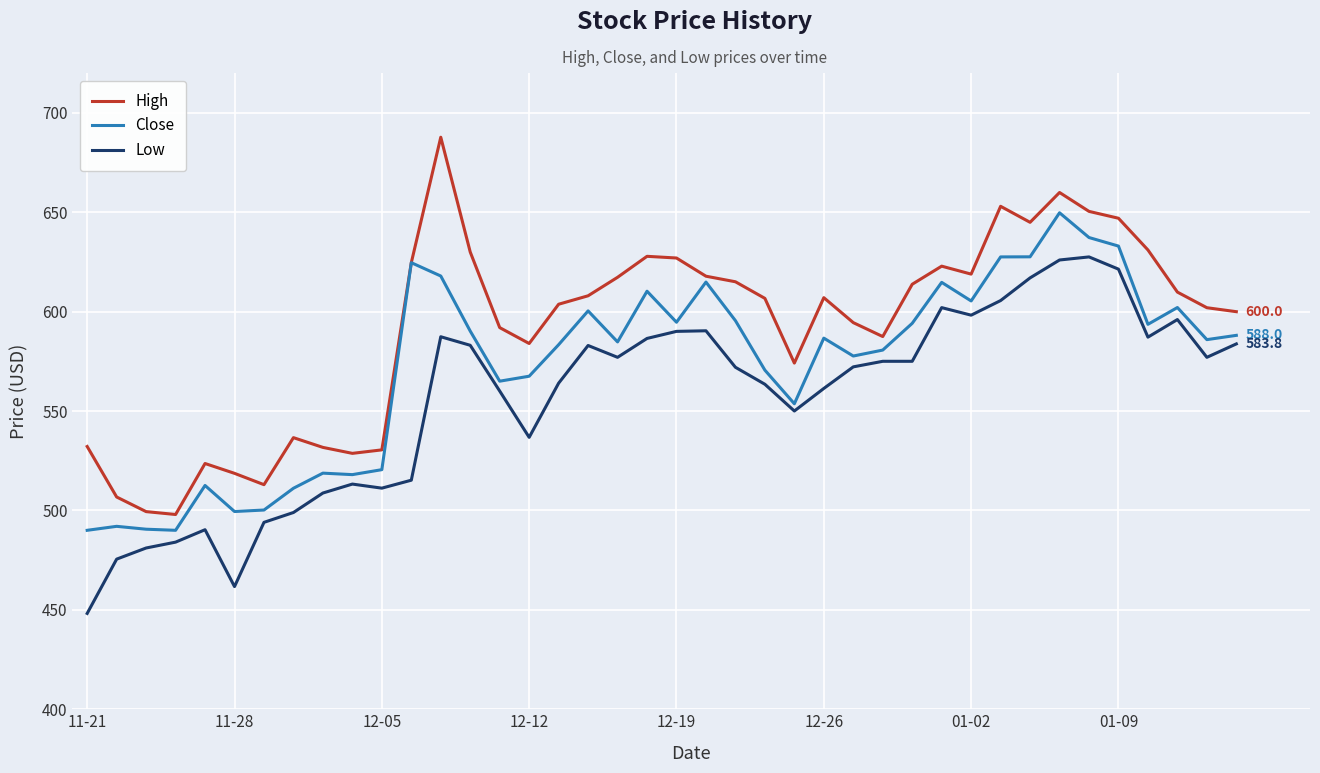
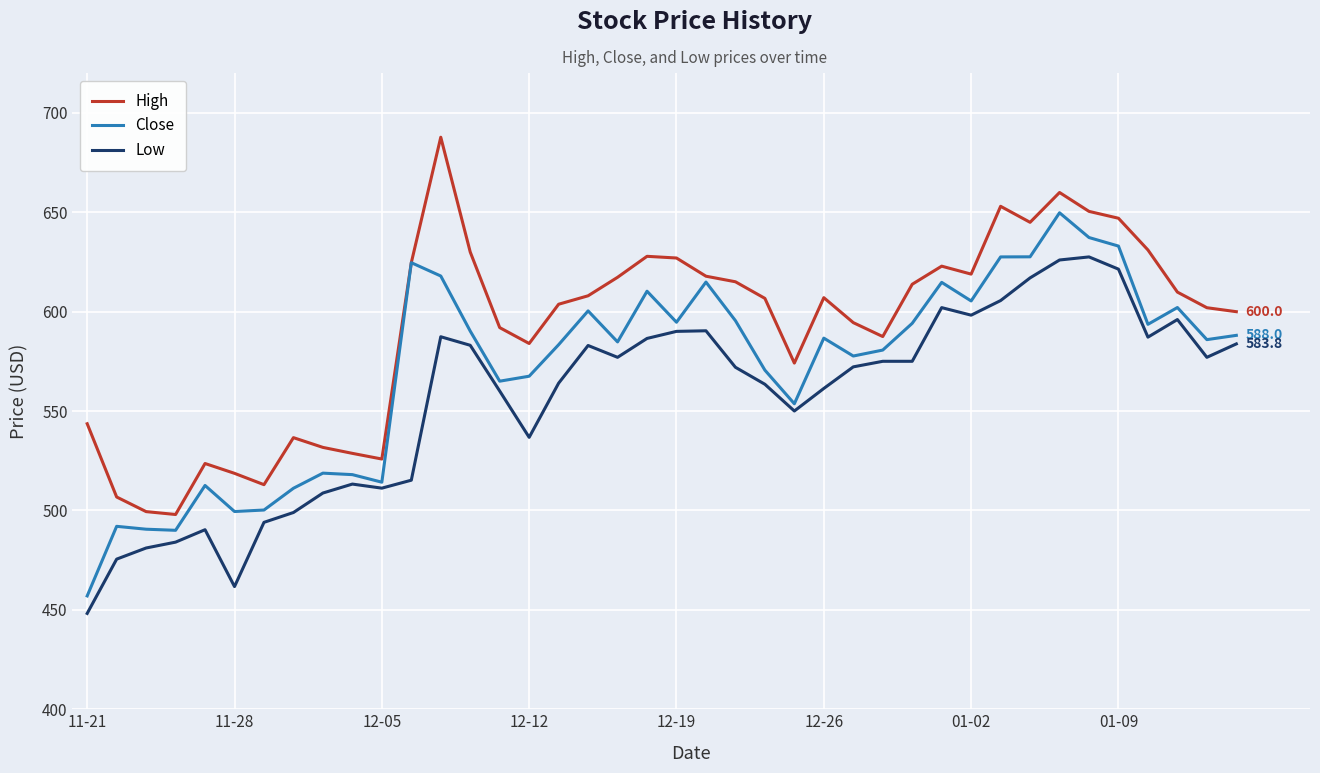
  {
    "High": {
-     "11-21": 532,
+     "11-21": 544,
      "11-28": 519,
-     "12-05": 530,
+     "12-05": 526,
      "12-12": 584,
      "12-19": 627,
      "12-26": 607,
      "01-02": 619,
      "01-09": 647
    },
    "Close": {
-     "11-21": 490,
+     "11-21": 457,
      "11-28": 499,
-     "12-05": 521,
+     "12-05": 514,
      "12-12": 568,
      "12-19": 595,
      "12-26": 587,
      "01-02": 605,
      "01-09": 633
    },
    "Low": {
      "11-21": 448,
      "11-28": 462,
      "12-05": 511,
      "12-12": 537,
      "12-19": 590,
      "12-26": 561,
      "01-02": 598,
      "01-09": 621
    }
  }
